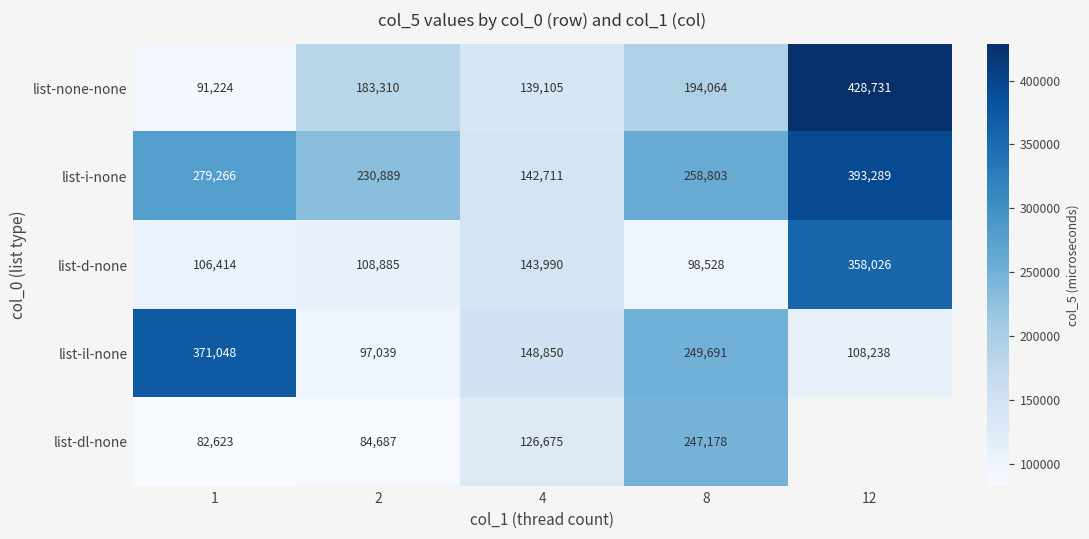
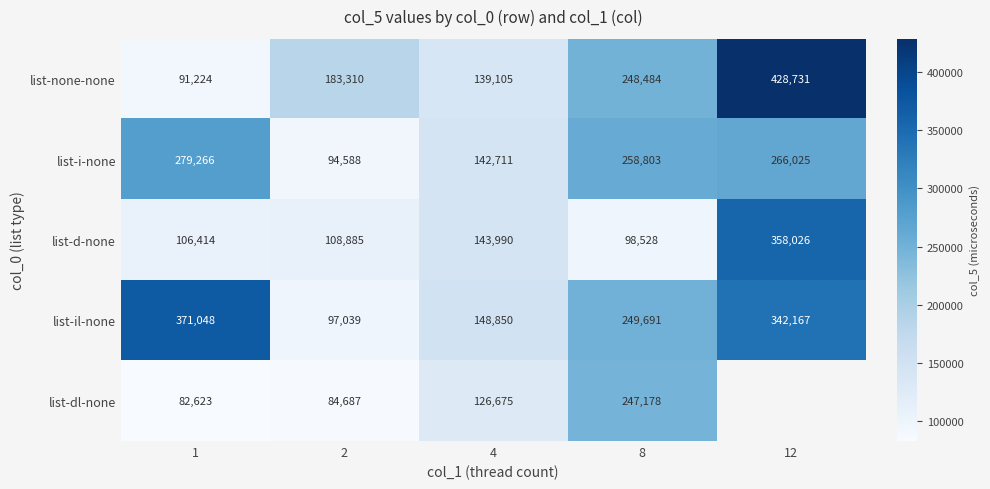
  {
    "list-none-none": {
      "1": "91,224",
      "2": "183,310",
      "4": "139,105",
-     "8": "194,064",
+     "8": "248,484",
      "12": "428,731"
    },
    "list-i-none": {
      "1": "279,266",
-     "2": "230,889",
+     "2": "94,588",
      "4": "142,711",
      "8": "258,803",
-     "12": "393,289"
+     "12": "266,025"
    },
    "list-d-none": {
      "1": "106,414",
      "2": "108,885",
      "4": "143,990",
      "8": "98,528",
      "12": "358,026"
    },
    "list-il-none": {
      "1": "371,048",
      "2": "97,039",
      "4": "148,850",
      "8": "249,691",
-     "12": "108,238"
+     "12": "342,167"
    },
    "list-dl-none": {
      "1": "82,623",
      "2": "84,687",
      "4": "126,675",
      "8": "247,178"
    }
  }
